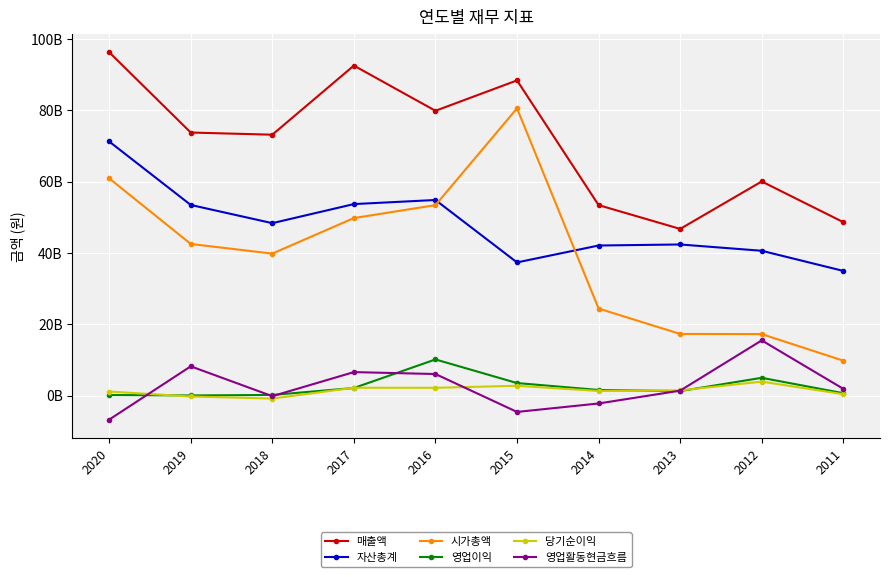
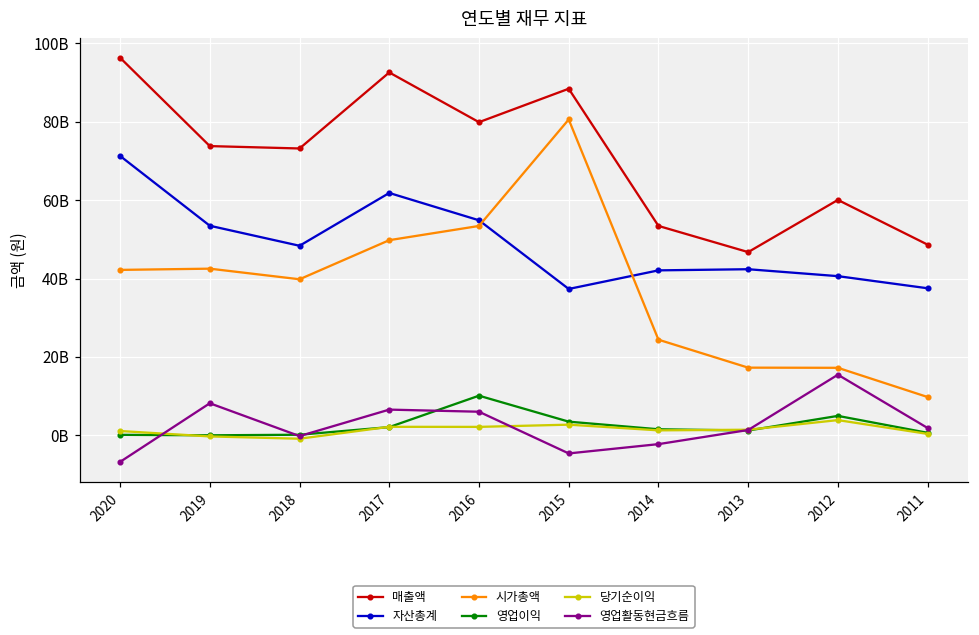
  {
    "매출액": {
      "2020": 96000000000,
      "2019": 74000000000,
      "2018": 73000000000,
      "2017": 93000000000,
      "2016": 80000000000,
      "2015": 88000000000,
      "2014": 53000000000,
      "2013": 47000000000,
      "2012": 60000000000,
      "2011": 49000000000
    },
    "자산총계": {
      "2020": 71000000000,
      "2019": 53000000000,
      "2018": 48000000000,
-     "2017": 54000000000,
+     "2017": 62000000000,
      "2016": 55000000000,
      "2015": 37000000000,
      "2014": 42000000000,
      "2013": 42000000000,
      "2012": 41000000000,
-     "2011": 35000000000
+     "2011": 38000000000
    },
    "시가총액": {
-     "2020": 61000000000,
+     "2020": 42000000000,
      "2019": 43000000000,
      "2018": 40000000000,
      "2017": 50000000000,
      "2016": 53000000000,
      "2015": 81000000000,
      "2014": 24000000000,
      "2013": 17000000000,
      "2012": 17000000000,
      "2011": 10000000000
    },
    "영업이익": {
      "2020": 0,
      "2016": 10000000000,
      "2015": 4000000000,
      "2012": 5000000000
    },
    "당기순이익": {
      "2020": 1000000000,
      "2016": 2000000000,
      "2015": 3000000000,
      "2012": 4000000000
    },
    "영업활동현금흐름": {
      "2020": -7000000000,
      "2019": 8000000000,
      "2017": 7000000000,
      "2016": 6000000000,
      "2015": -5000000000,
      "2014": -2000000000,
      "2012": 15000000000,
      "2011": 2000000000
    }
  }
